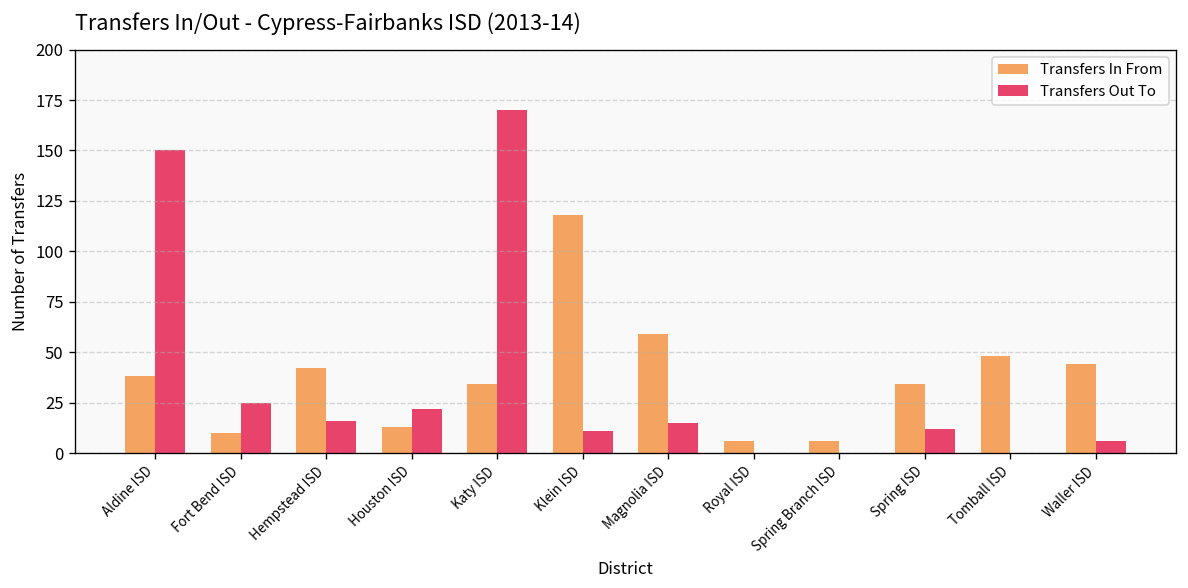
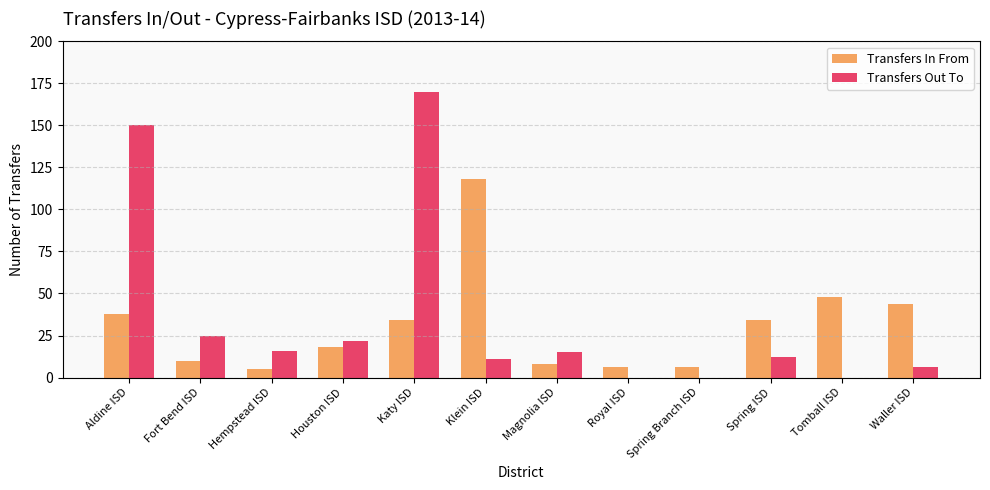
  {
    "Transfers In From": {
      "Aldine ISD": 38,
      "Fort Bend ISD": 10,
-     "Hempstead ISD": 42,
-     "Houston ISD": 13,
+     "Hempstead ISD": 5,
+     "Houston ISD": 18,
      "Katy ISD": 34,
      "Klein ISD": 118,
-     "Magnolia ISD": 59,
+     "Magnolia ISD": 8,
      "Royal ISD": 6,
      "Spring Branch ISD": 6,
      "Spring ISD": 34,
      "Tomball ISD": 48,
      "Waller ISD": 44
    },
    "Transfers Out To": {
      "Aldine ISD": 150,
      "Fort Bend ISD": 25,
      "Hempstead ISD": 16,
      "Houston ISD": 22,
      "Katy ISD": 170,
      "Klein ISD": 11,
      "Magnolia ISD": 15,
      "Royal ISD": 0,
      "Spring Branch ISD": 0,
      "Spring ISD": 12,
      "Tomball ISD": 0,
      "Waller ISD": 6
    }
  }
